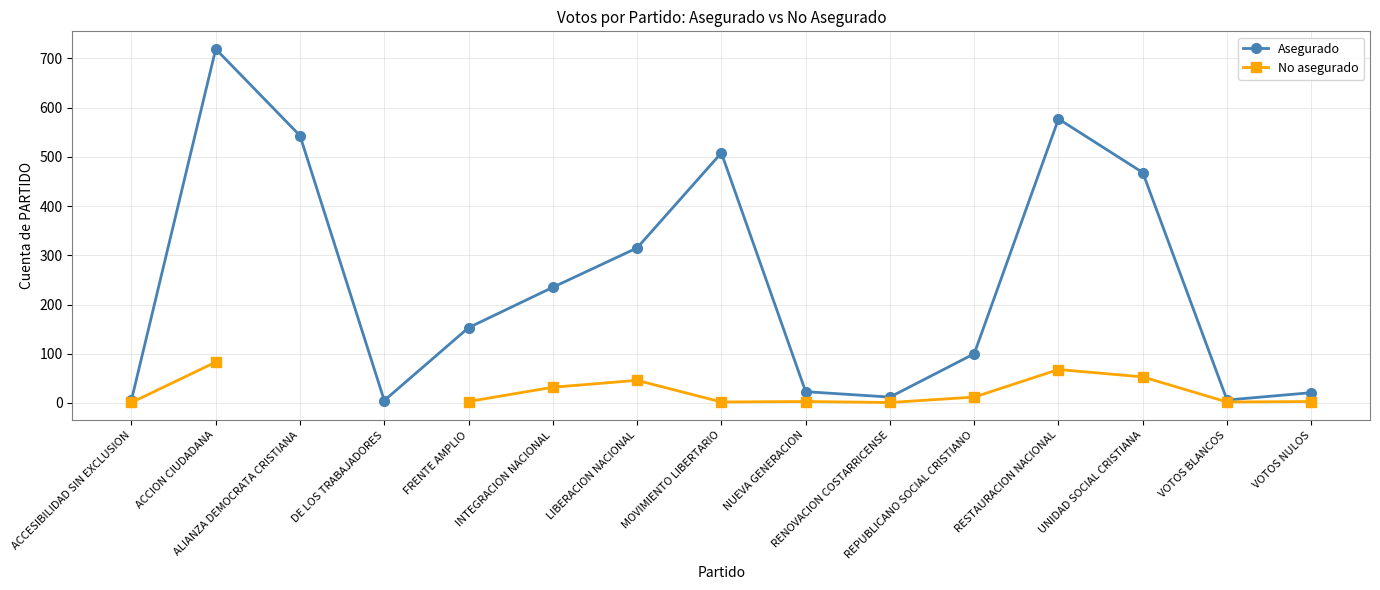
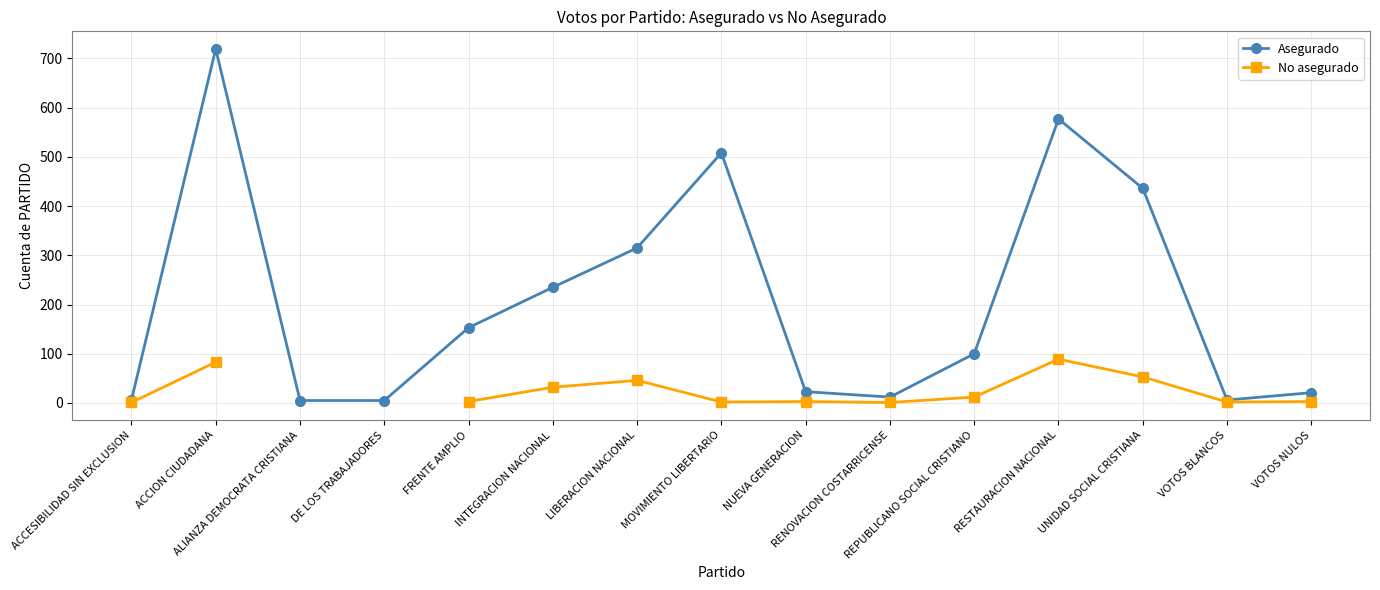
  {
    "Asegurado": {
      "ACCION CIUDADANA": 720,
-     "ALIANZA DEMOCRATA CRISTIANA": 540,
+     "ALIANZA DEMOCRATA CRISTIANA": 10,
      "DE LOS TRABAJADORES": 10,
      "FRENTE AMPLIO": 150,
      "INTEGRACION NACIONAL": 240,
      "LIBERACION NACIONAL": 320,
      "MOVIMIENTO LIBERTARIO": 510,
      "NUEVA GENERACION": 20,
      "RENOVACION COSTARRICENSE": 10,
      "REPUBLICANO SOCIAL CRISTIANO": 100,
      "RESTAURACION NACIONAL": 580,
-     "UNIDAD SOCIAL CRISTIANA": 470,
+     "UNIDAD SOCIAL CRISTIANA": 440,
      "VOTOS NULOS": 20
    },
    "No asegurado": {
      "ACCION CIUDADANA": 80,
      "FRENTE AMPLIO": 0,
      "INTEGRACION NACIONAL": 30,
      "LIBERACION NACIONAL": 50,
      "MOVIMIENTO LIBERTARIO": 0,
      "NUEVA GENERACION": 0,
      "RENOVACION COSTARRICENSE": 0,
      "REPUBLICANO SOCIAL CRISTIANO": 10,
-     "RESTAURACION NACIONAL": 70,
+     "RESTAURACION NACIONAL": 90,
      "UNIDAD SOCIAL CRISTIANA": 50,
      "VOTOS NULOS": 0
    }
  }
